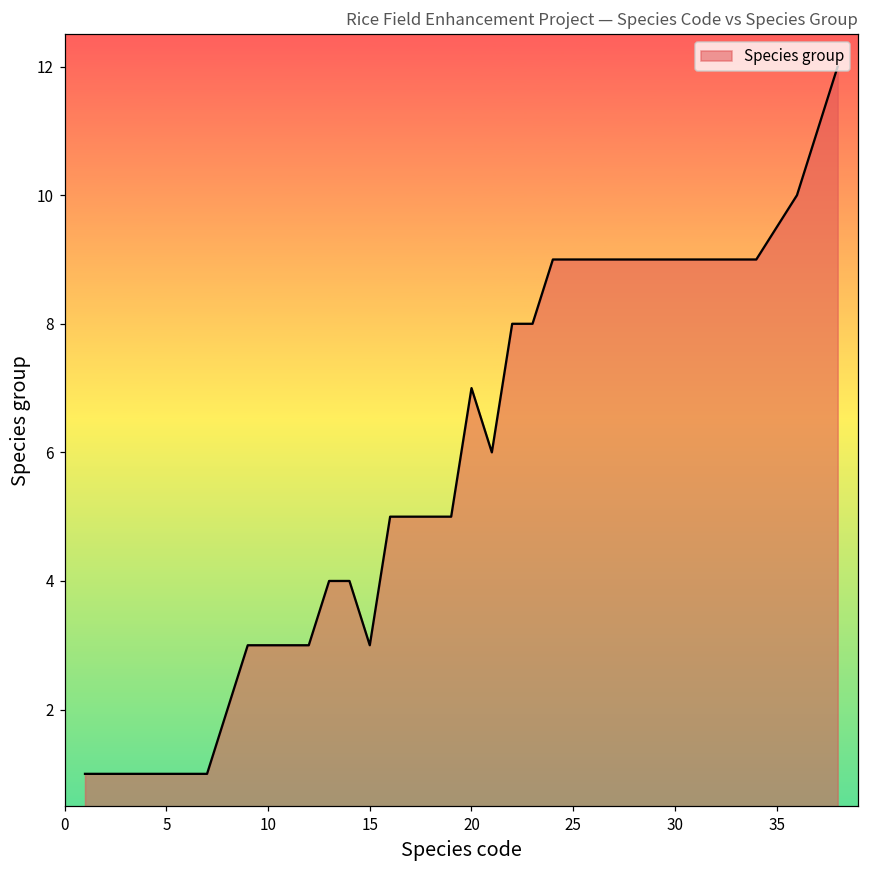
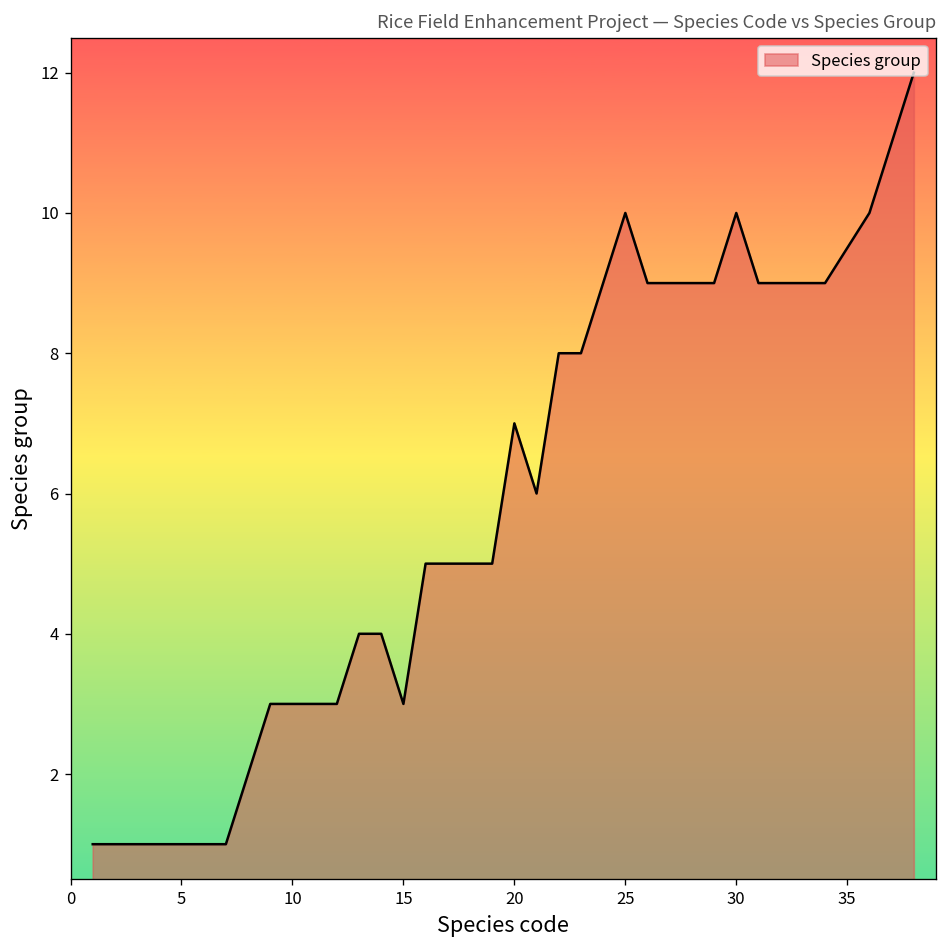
  {
    "5": 1,
    "10": 3,
    "15": 3,
    "20": 7,
-   "25": 9,
-   "30": 9
+   "25": 10,
+   "30": 10
  }
